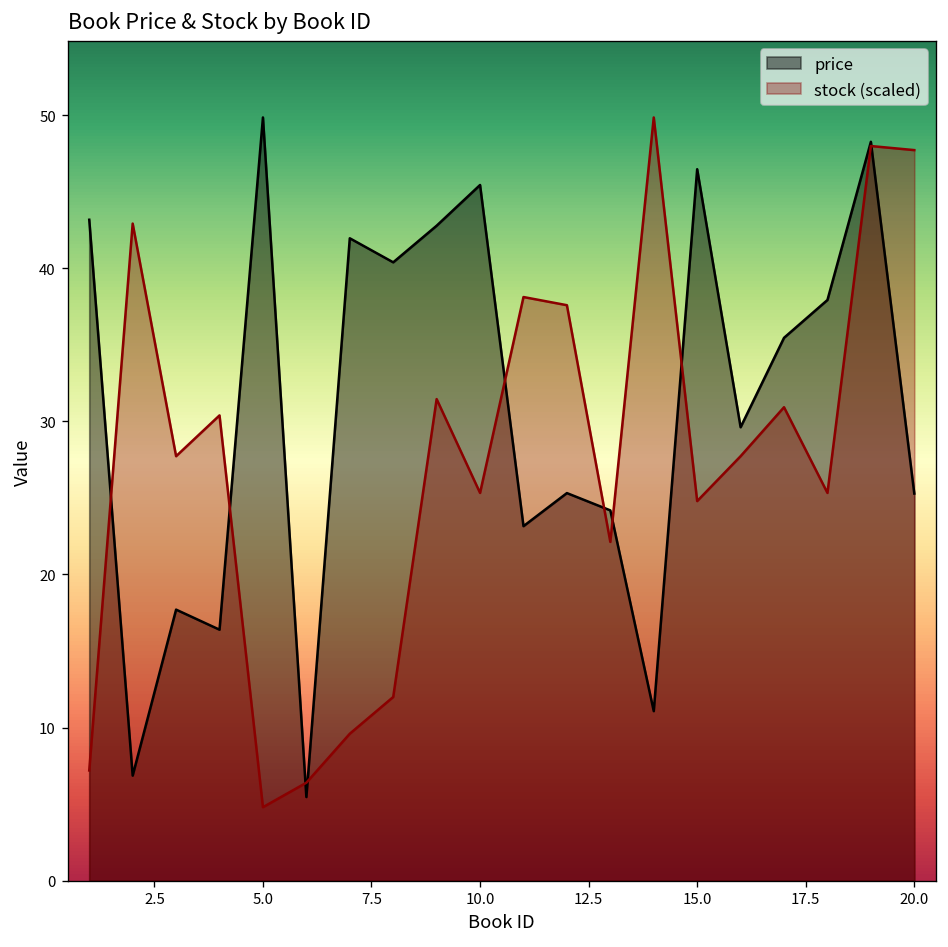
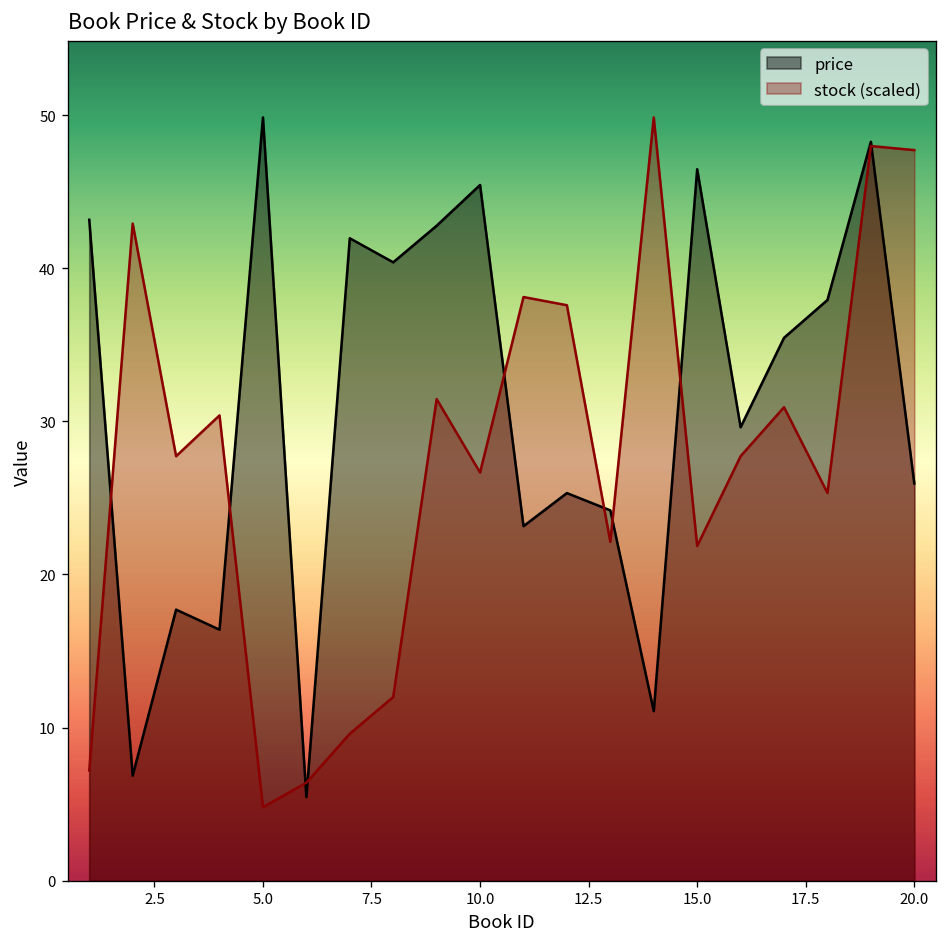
  {
    "price": {
      "5.0": 49.8,
      "10.0": 45.4,
      "15.0": 46.5,
-     "20.0": 25.3
+     "20.0": 25.9
    },
    "stock (scaled)": {
      "5.0": 4.8,
-     "10.0": 25.3,
-     "15.0": 24.8,
+     "10.0": 26.7,
+     "15.0": 21.9,
      "20.0": 47.7
    }
  }
